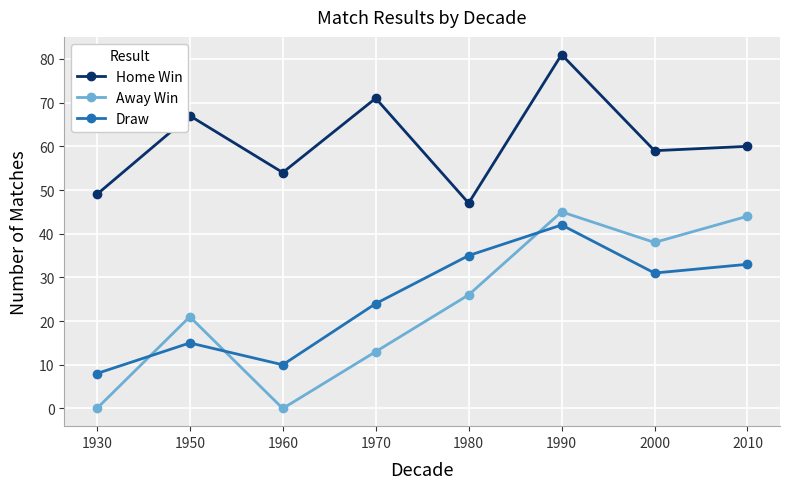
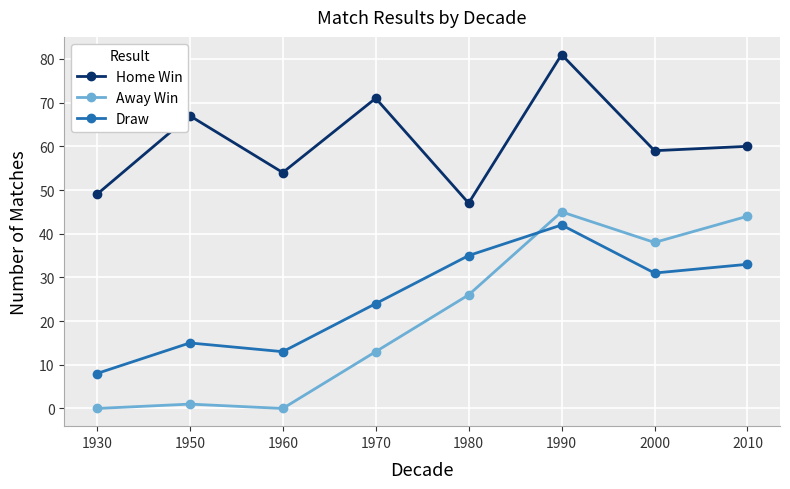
  {
    "Home Win": {
      "1930": 49,
      "1950": 67,
      "1960": 54,
      "1970": 71,
      "1980": 47,
      "1990": 81,
      "2000": 59,
      "2010": 60
    },
    "Away Win": {
      "1930": 0,
-     "1950": 21,
+     "1950": 1,
      "1960": 0,
      "1970": 13,
      "1980": 26,
      "1990": 45,
      "2000": 38,
      "2010": 44
    },
    "Draw": {
      "1930": 8,
      "1950": 15,
-     "1960": 10,
+     "1960": 13,
      "1970": 24,
      "1980": 35,
      "1990": 42,
      "2000": 31,
      "2010": 33
    }
  }
